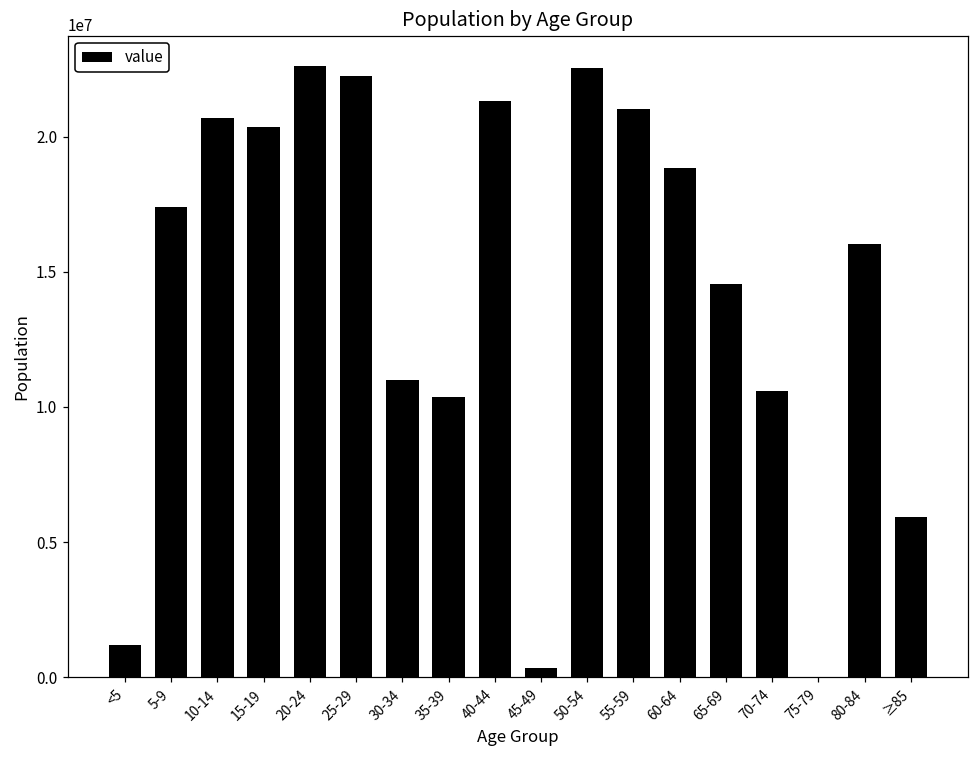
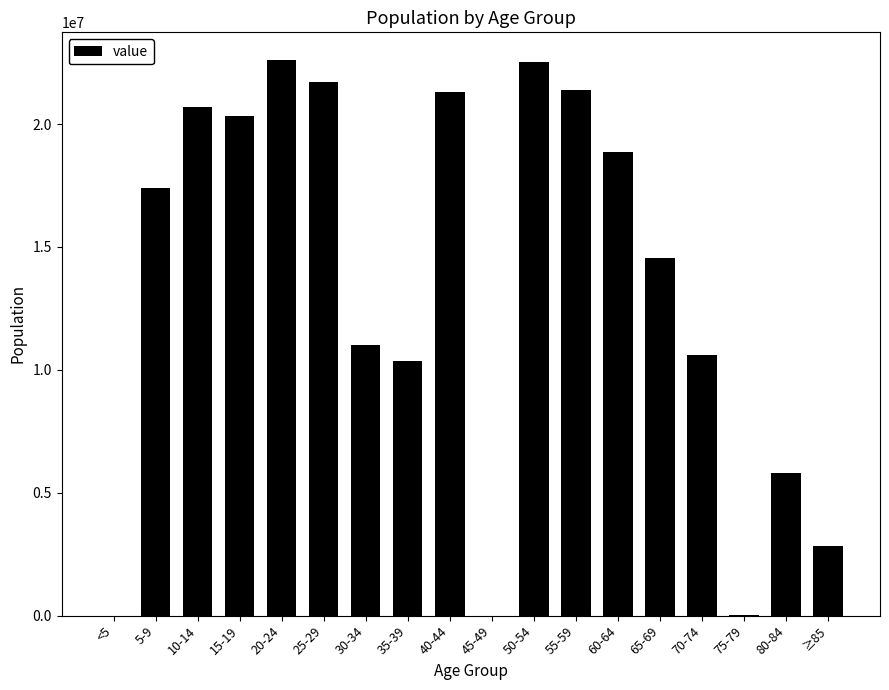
  {
-   "<5": 1200000,
+   "<5": 0,
    "5-9": 17400000,
    "10-14": 20700000,
    "15-19": 20300000,
    "20-24": 22600000,
-   "25-29": 22200000,
+   "25-29": 21700000,
    "30-34": 11000000,
    "35-39": 10400000,
    "40-44": 21300000,
-   "45-49": 400000,
+   "45-49": 0,
    "50-54": 22500000,
-   "55-59": 21000000,
+   "55-59": 21400000,
    "60-64": 18800000,
    "65-69": 14500000,
    "70-74": 10600000,
-   "80-84": 16000000,
-   "≥85": 5900000
+   "80-84": 5800000,
+   "≥85": 2800000
  }
